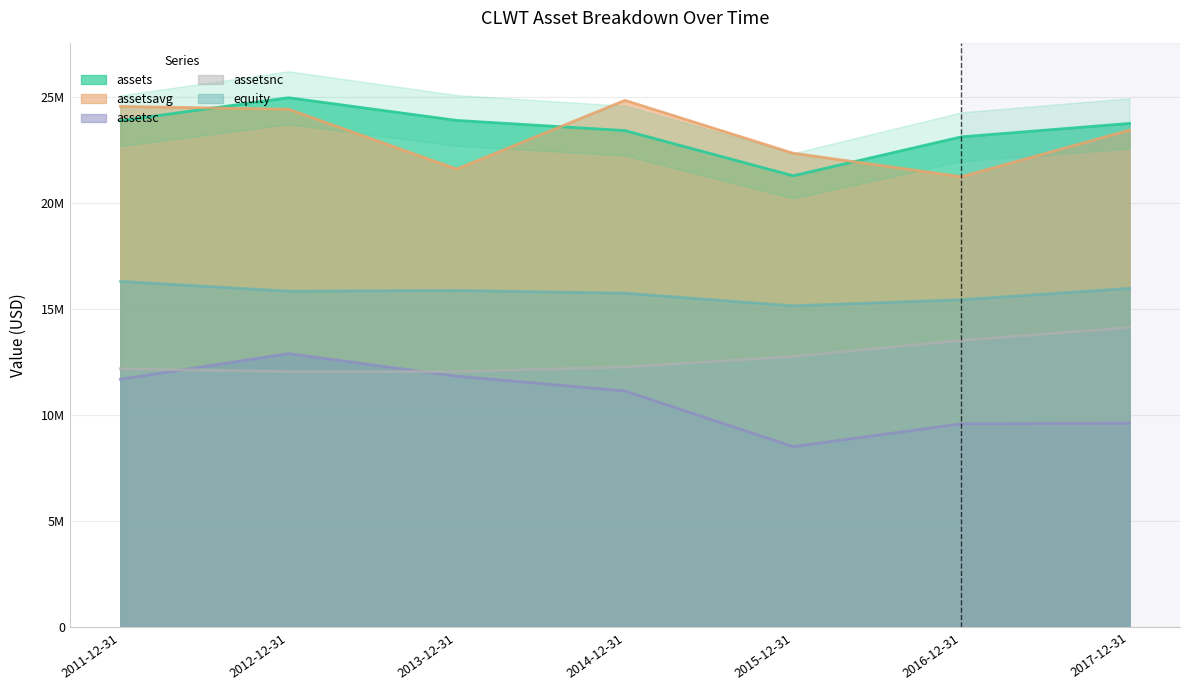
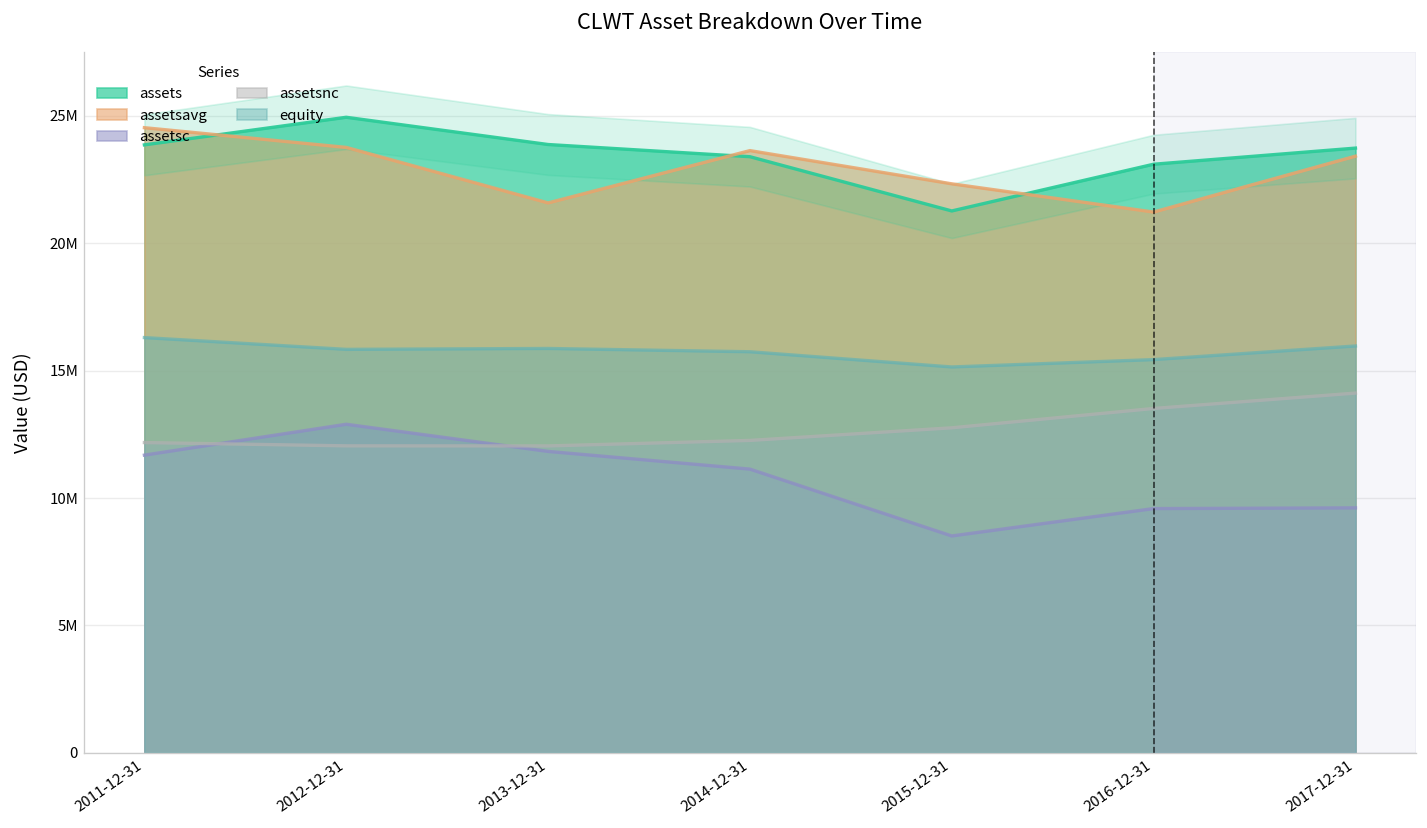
  {
    "assetsavg": {
      "2011-12-31": 24500000,
-     "2012-12-31": 24400000,
+     "2012-12-31": 23800000,
      "2013-12-31": 21600000,
-     "2014-12-31": 24800000,
+     "2014-12-31": 23600000,
      "2016-12-31": 21200000,
      "2017-12-31": 23400000
    }
  }
